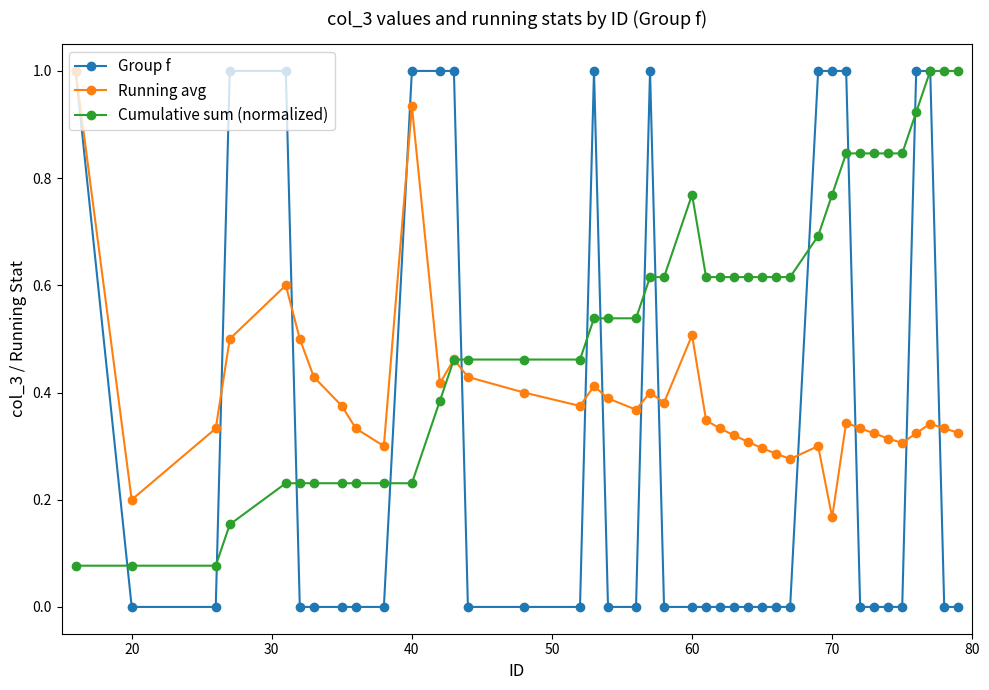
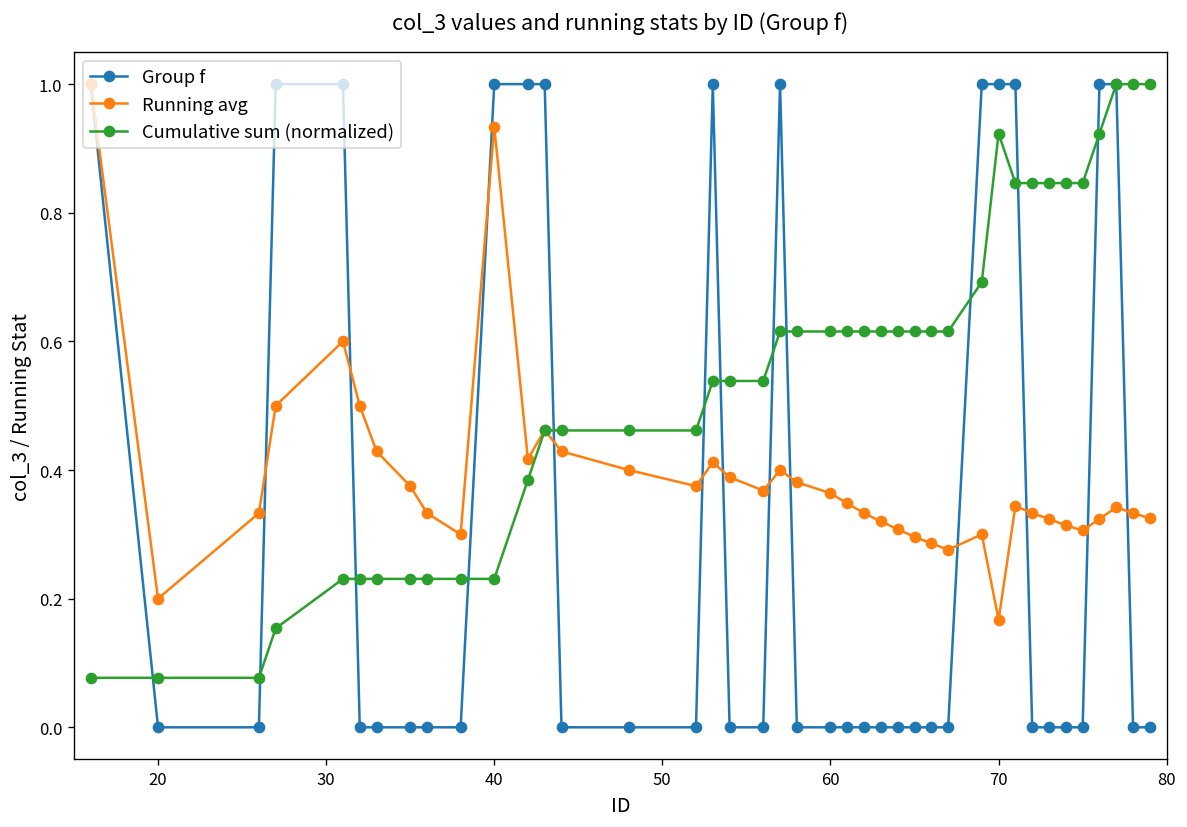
  {
    "Group f": {
      "20": 0.00,
      "40": 1.00,
      "60": 0.00,
      "70": 1.00
    },
    "Running avg": {
      "20": 0.20,
      "40": 0.93,
-     "60": 0.51,
+     "60": 0.36,
      "70": 0.17
    },
    "Cumulative sum (normalized)": {
      "20": 0.08,
      "40": 0.23,
-     "60": 0.77,
-     "70": 0.77
+     "60": 0.62,
+     "70": 0.92
    }
  }
